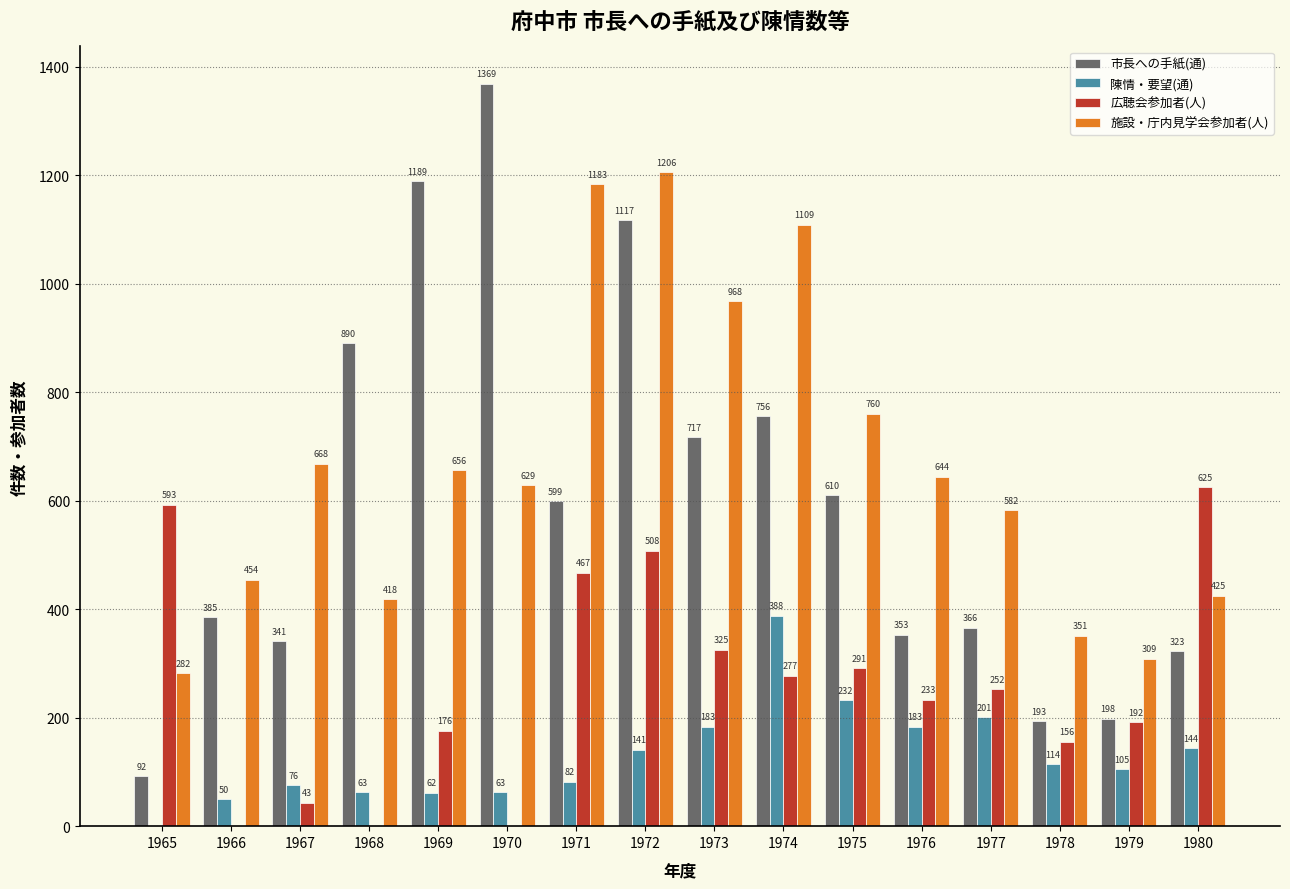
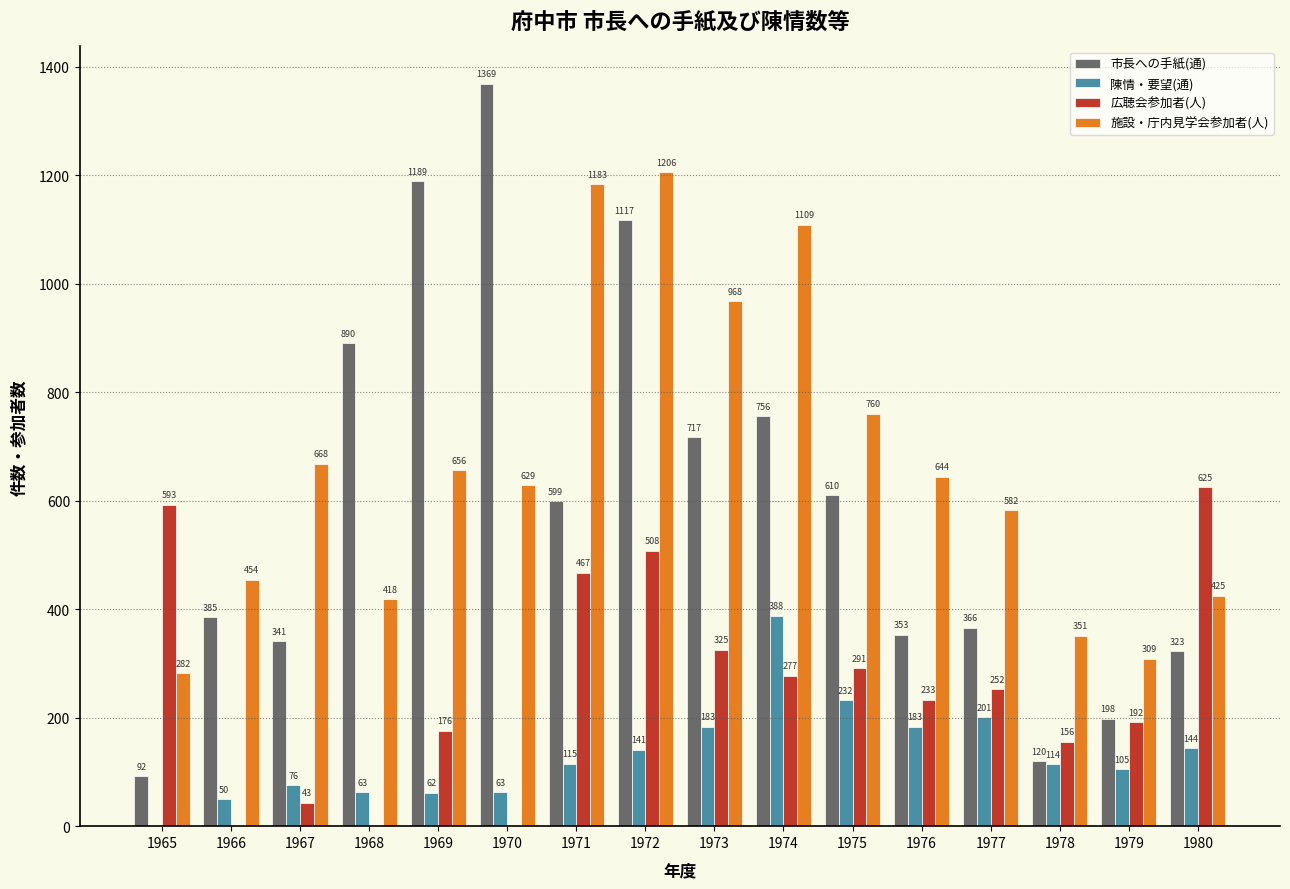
  {
    "市長への手紙(通)": {
      "1965": 92,
      "1966": 385,
      "1967": 341,
      "1968": 890,
      "1969": 1189,
      "1970": 1369,
      "1971": 599,
      "1972": 1117,
      "1973": 717,
      "1974": 756,
      "1975": 610,
      "1976": 353,
      "1977": 366,
-     "1978": 193,
+     "1978": 120,
      "1979": 198,
      "1980": 323
    },
    "陳情・要望(通)": {
      "1966": 50,
      "1967": 76,
      "1968": 63,
      "1969": 62,
      "1970": 63,
-     "1971": 82,
+     "1971": 115,
      "1972": 141,
      "1973": 183,
      "1974": 388,
      "1975": 232,
      "1976": 183,
      "1977": 201,
      "1978": 114,
      "1979": 105,
      "1980": 144
    },
    "広聴会参加者(人)": {
      "1965": 593,
      "1967": 43,
      "1969": 176,
      "1971": 467,
      "1972": 508,
      "1973": 325,
      "1974": 277,
      "1975": 291,
      "1976": 233,
      "1977": 252,
      "1978": 156,
      "1979": 192,
      "1980": 625
    },
    "施設・庁内見学会参加者(人)": {
      "1965": 282,
      "1966": 454,
      "1967": 668,
      "1968": 418,
      "1969": 656,
      "1970": 629,
      "1971": 1183,
      "1972": 1206,
      "1973": 968,
      "1974": 1109,
      "1975": 760,
      "1976": 644,
      "1977": 582,
      "1978": 351,
      "1979": 309,
      "1980": 425
    }
  }
